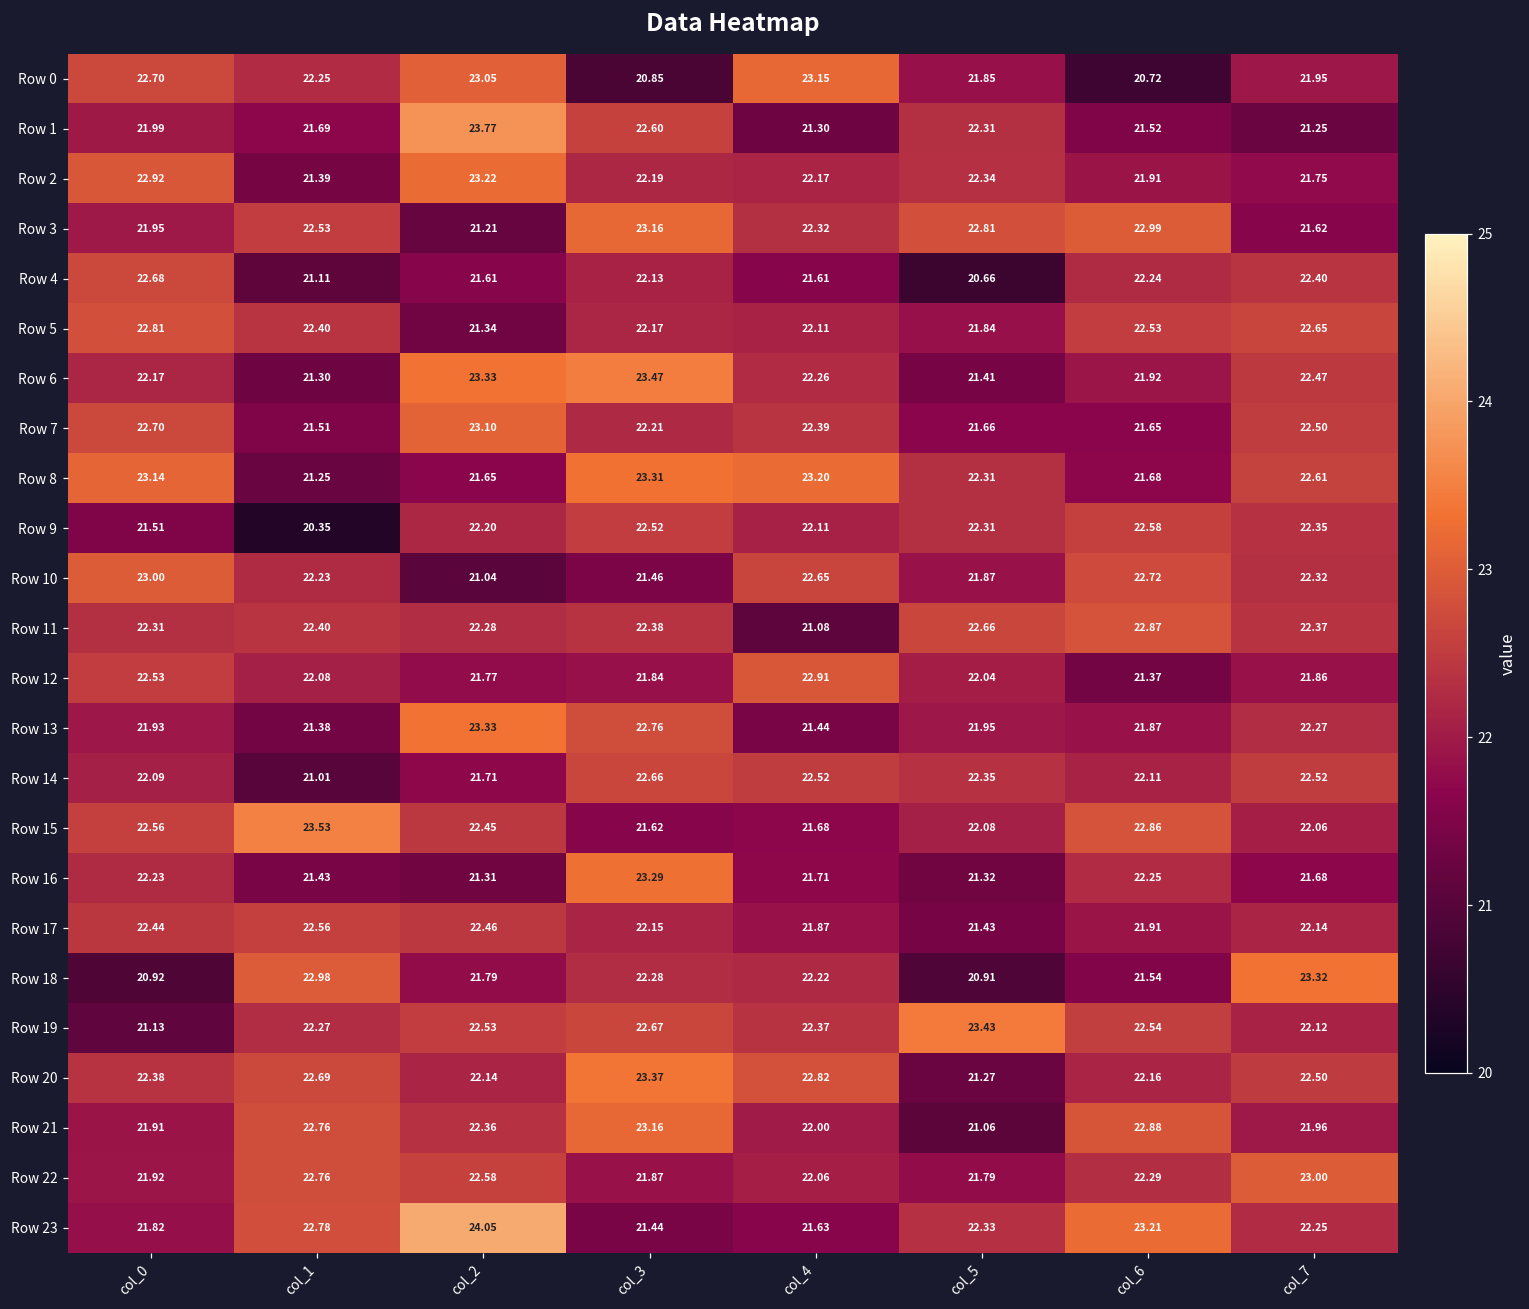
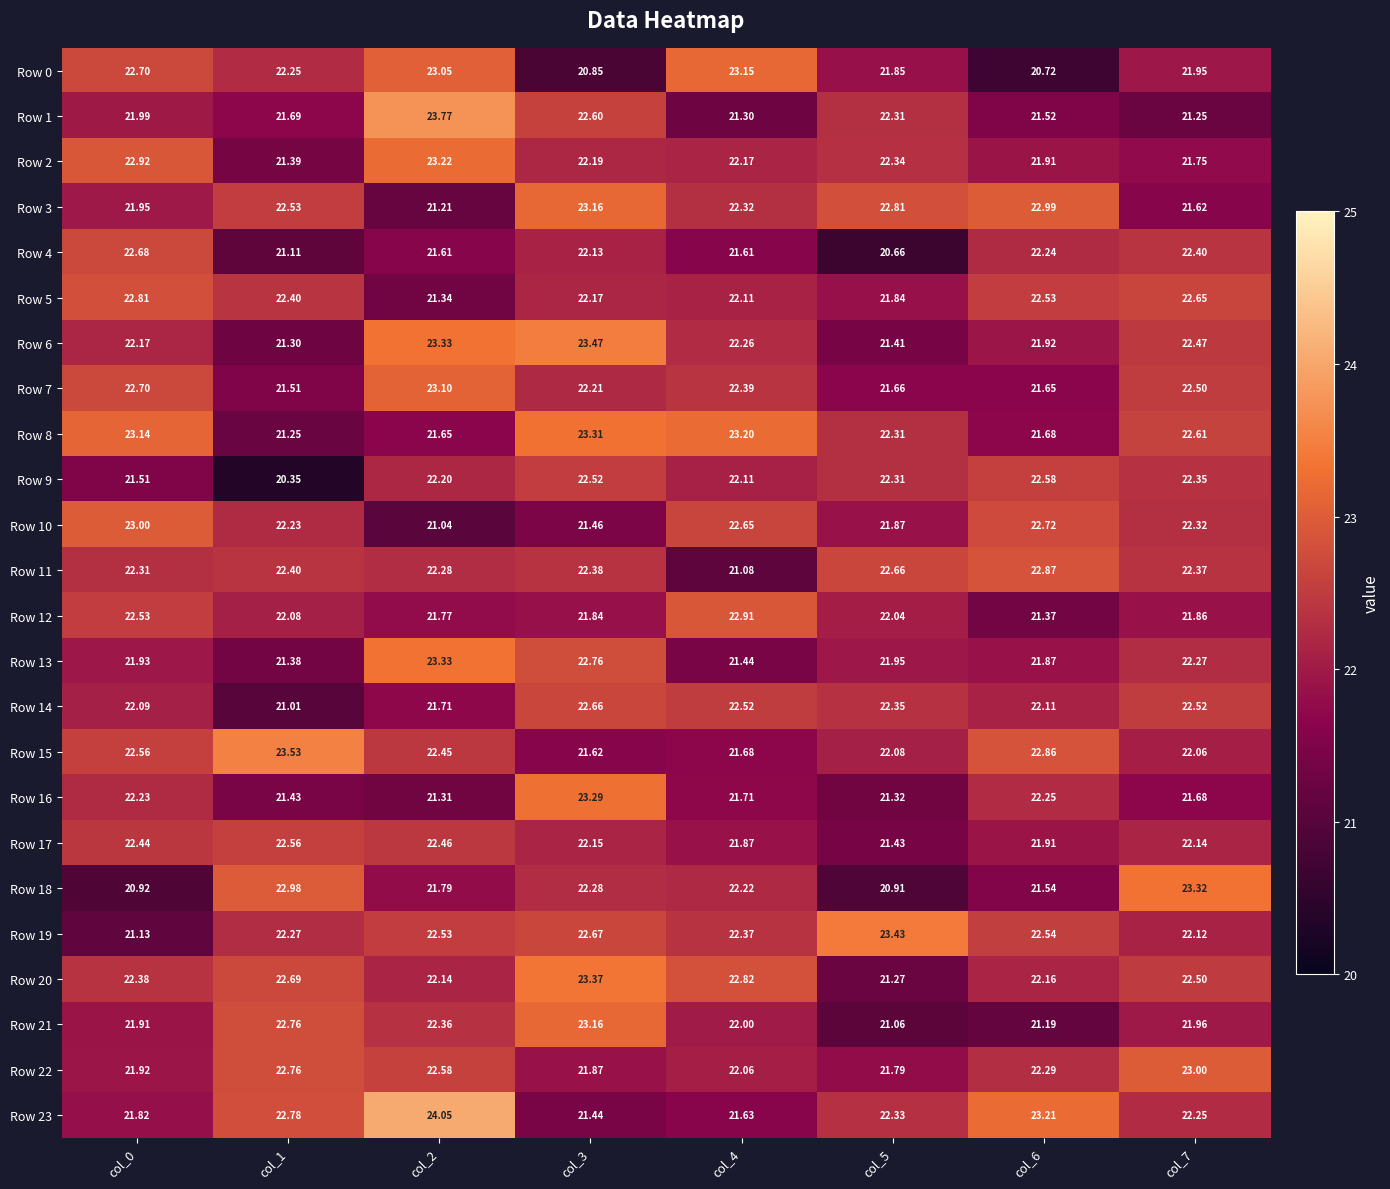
  {
    "Row 0": {
      "col_0": 22.70,
      "col_1": 22.25,
      "col_2": 23.05,
      "col_3": 20.85,
      "col_4": 23.15,
      "col_5": 21.85,
      "col_6": 20.72,
      "col_7": 21.95
    },
    "Row 1": {
      "col_0": 21.99,
      "col_1": 21.69,
      "col_2": 23.77,
      "col_3": 22.60,
      "col_4": 21.30,
      "col_5": 22.31,
      "col_6": 21.52,
      "col_7": 21.25
    },
    "Row 2": {
      "col_0": 22.92,
      "col_1": 21.39,
      "col_2": 23.22,
      "col_3": 22.19,
      "col_4": 22.17,
      "col_5": 22.34,
      "col_6": 21.91,
      "col_7": 21.75
    },
    "Row 3": {
      "col_0": 21.95,
      "col_1": 22.53,
      "col_2": 21.21,
      "col_3": 23.16,
      "col_4": 22.32,
      "col_5": 22.81,
      "col_6": 22.99,
      "col_7": 21.62
    },
    "Row 4": {
      "col_0": 22.68,
      "col_1": 21.11,
      "col_2": 21.61,
      "col_3": 22.13,
      "col_4": 21.61,
      "col_5": 20.66,
      "col_6": 22.24,
      "col_7": 22.40
    },
    "Row 5": {
      "col_0": 22.81,
      "col_1": 22.40,
      "col_2": 21.34,
      "col_3": 22.17,
      "col_4": 22.11,
      "col_5": 21.84,
      "col_6": 22.53,
      "col_7": 22.65
    },
    "Row 6": {
      "col_0": 22.17,
      "col_1": 21.30,
      "col_2": 23.33,
      "col_3": 23.47,
      "col_4": 22.26,
      "col_5": 21.41,
      "col_6": 21.92,
      "col_7": 22.47
    },
    "Row 7": {
      "col_0": 22.70,
      "col_1": 21.51,
      "col_2": 23.10,
      "col_3": 22.21,
      "col_4": 22.39,
      "col_5": 21.66,
      "col_6": 21.65,
      "col_7": 22.50
    },
    "Row 8": {
      "col_0": 23.14,
      "col_1": 21.25,
      "col_2": 21.65,
      "col_3": 23.31,
      "col_4": 23.20,
      "col_5": 22.31,
      "col_6": 21.68,
      "col_7": 22.61
    },
    "Row 9": {
      "col_0": 21.51,
      "col_1": 20.35,
      "col_2": 22.20,
      "col_3": 22.52,
      "col_4": 22.11,
      "col_5": 22.31,
      "col_6": 22.58,
      "col_7": 22.35
    },
    "Row 10": {
      "col_0": 23.00,
      "col_1": 22.23,
      "col_2": 21.04,
      "col_3": 21.46,
      "col_4": 22.65,
      "col_5": 21.87,
      "col_6": 22.72,
      "col_7": 22.32
    },
    "Row 11": {
      "col_0": 22.31,
      "col_1": 22.40,
      "col_2": 22.28,
      "col_3": 22.38,
      "col_4": 21.08,
      "col_5": 22.66,
      "col_6": 22.87,
      "col_7": 22.37
    },
    "Row 12": {
      "col_0": 22.53,
      "col_1": 22.08,
      "col_2": 21.77,
      "col_3": 21.84,
      "col_4": 22.91,
      "col_5": 22.04,
      "col_6": 21.37,
      "col_7": 21.86
    },
    "Row 13": {
      "col_0": 21.93,
      "col_1": 21.38,
      "col_2": 23.33,
      "col_3": 22.76,
      "col_4": 21.44,
      "col_5": 21.95,
      "col_6": 21.87,
      "col_7": 22.27
    },
    "Row 14": {
      "col_0": 22.09,
      "col_1": 21.01,
      "col_2": 21.71,
      "col_3": 22.66,
      "col_4": 22.52,
      "col_5": 22.35,
      "col_6": 22.11,
      "col_7": 22.52
    },
    "Row 15": {
      "col_0": 22.56,
      "col_1": 23.53,
      "col_2": 22.45,
      "col_3": 21.62,
      "col_4": 21.68,
      "col_5": 22.08,
      "col_6": 22.86,
      "col_7": 22.06
    },
    "Row 16": {
      "col_0": 22.23,
      "col_1": 21.43,
      "col_2": 21.31,
      "col_3": 23.29,
      "col_4": 21.71,
      "col_5": 21.32,
      "col_6": 22.25,
      "col_7": 21.68
    },
    "Row 17": {
      "col_0": 22.44,
      "col_1": 22.56,
      "col_2": 22.46,
      "col_3": 22.15,
      "col_4": 21.87,
      "col_5": 21.43,
      "col_6": 21.91,
      "col_7": 22.14
    },
    "Row 18": {
      "col_0": 20.92,
      "col_1": 22.98,
      "col_2": 21.79,
      "col_3": 22.28,
      "col_4": 22.22,
      "col_5": 20.91,
      "col_6": 21.54,
      "col_7": 23.32
    },
    "Row 19": {
      "col_0": 21.13,
      "col_1": 22.27,
      "col_2": 22.53,
      "col_3": 22.67,
      "col_4": 22.37,
      "col_5": 23.43,
      "col_6": 22.54,
      "col_7": 22.12
    },
    "Row 20": {
      "col_0": 22.38,
      "col_1": 22.69,
      "col_2": 22.14,
      "col_3": 23.37,
      "col_4": 22.82,
      "col_5": 21.27,
      "col_6": 22.16,
      "col_7": 22.50
    },
    "Row 21": {
      "col_0": 21.91,
      "col_1": 22.76,
      "col_2": 22.36,
      "col_3": 23.16,
      "col_4": 22.00,
      "col_5": 21.06,
-     "col_6": 22.88,
+     "col_6": 21.19,
      "col_7": 21.96
    },
    "Row 22": {
      "col_0": 21.92,
      "col_1": 22.76,
      "col_2": 22.58,
      "col_3": 21.87,
      "col_4": 22.06,
      "col_5": 21.79,
      "col_6": 22.29,
      "col_7": 23.00
    },
    "Row 23": {
      "col_0": 21.82,
      "col_1": 22.78,
      "col_2": 24.05,
      "col_3": 21.44,
      "col_4": 21.63,
      "col_5": 22.33,
      "col_6": 23.21,
      "col_7": 22.25
    }
  }
